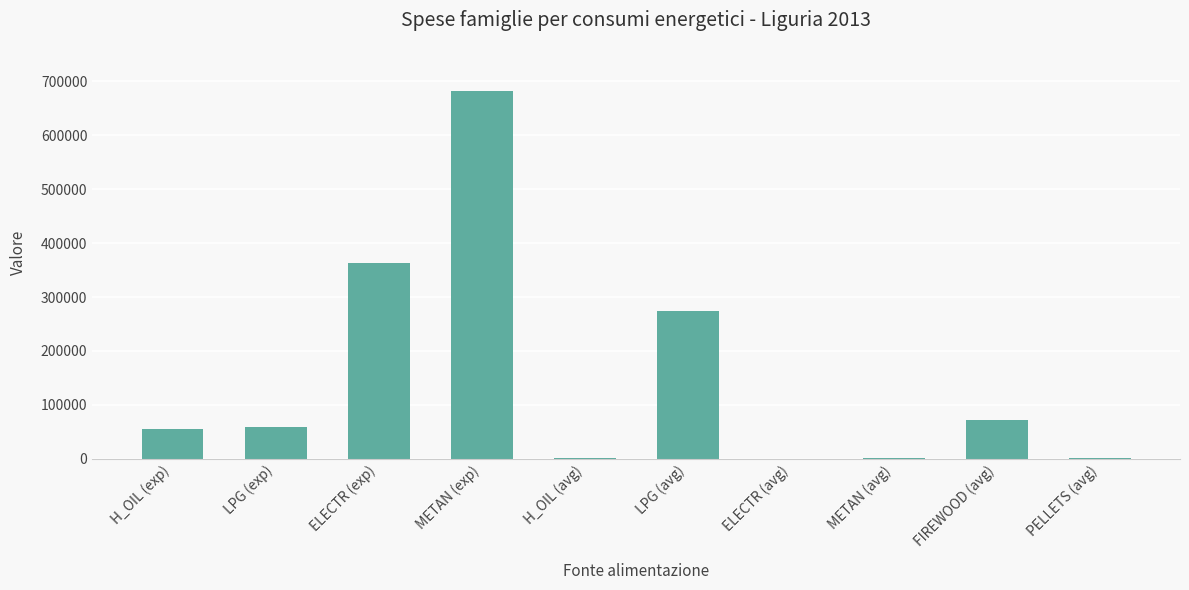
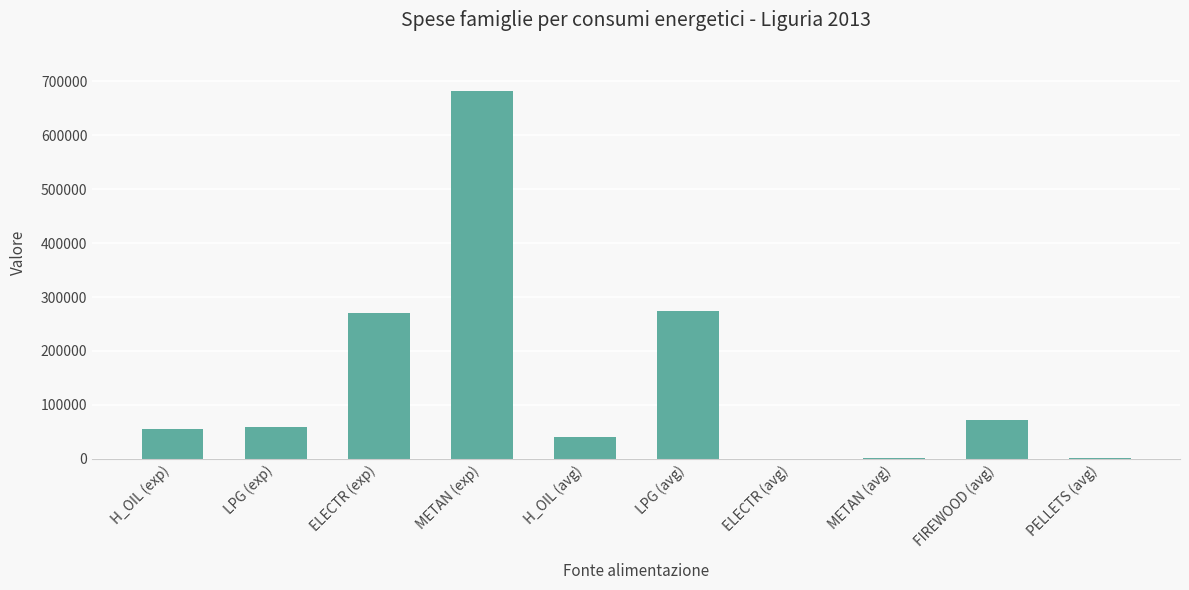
  {
    "H_OIL (exp)": 60000,
    "LPG (exp)": 60000,
-   "ELECTR (exp)": 360000,
+   "ELECTR (exp)": 270000,
    "METAN (exp)": 680000,
-   "H_OIL (avg)": 0,
+   "H_OIL (avg)": 40000,
    "LPG (avg)": 270000,
    "FIREWOOD (avg)": 70000
  }
